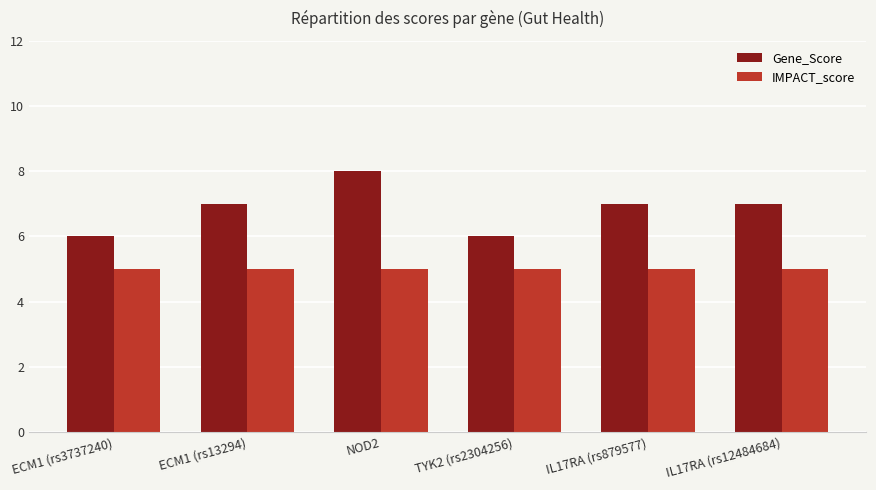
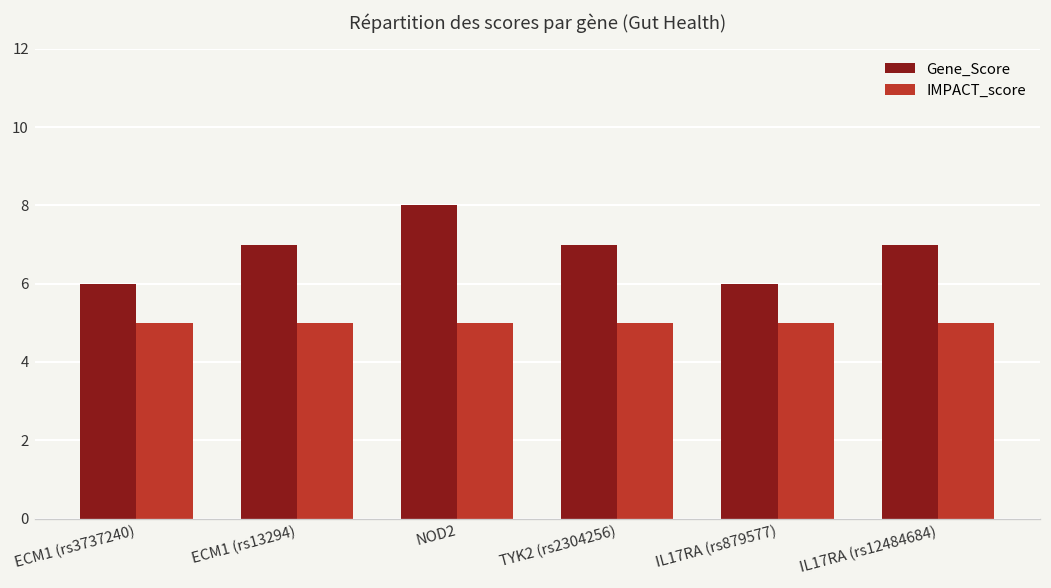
  {
    "Gene_Score": {
      "ECM1 (rs3737240)": 6,
      "ECM1 (rs13294)": 7,
      "NOD2": 8,
-     "TYK2 (rs2304256)": 6,
-     "IL17RA (rs879577)": 7,
+     "TYK2 (rs2304256)": 7,
+     "IL17RA (rs879577)": 6,
      "IL17RA (rs12484684)": 7
    },
    "IMPACT_score": {
      "ECM1 (rs3737240)": 5,
      "ECM1 (rs13294)": 5,
      "NOD2": 5,
      "TYK2 (rs2304256)": 5,
      "IL17RA (rs879577)": 5,
      "IL17RA (rs12484684)": 5
    }
  }
